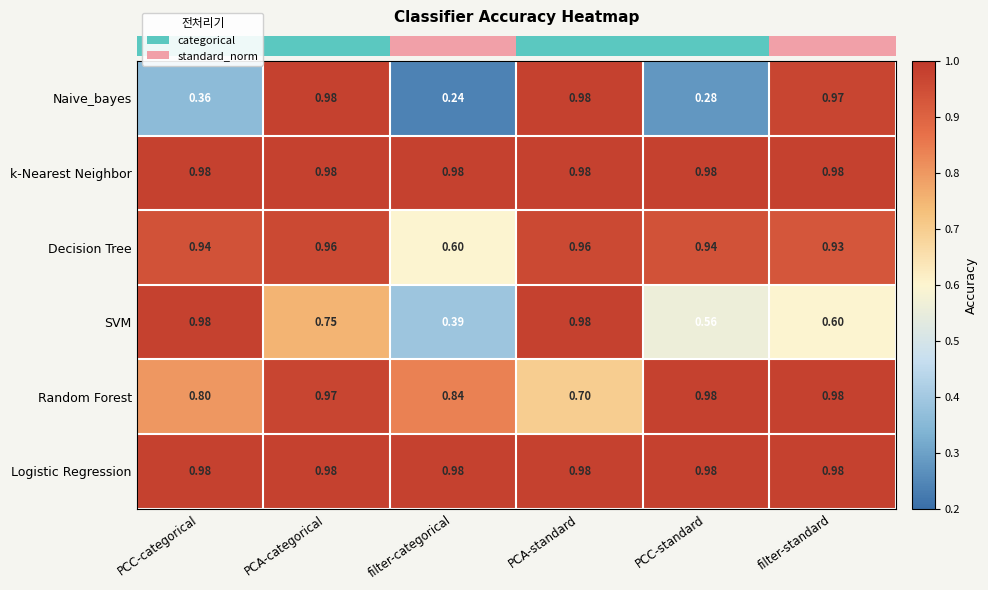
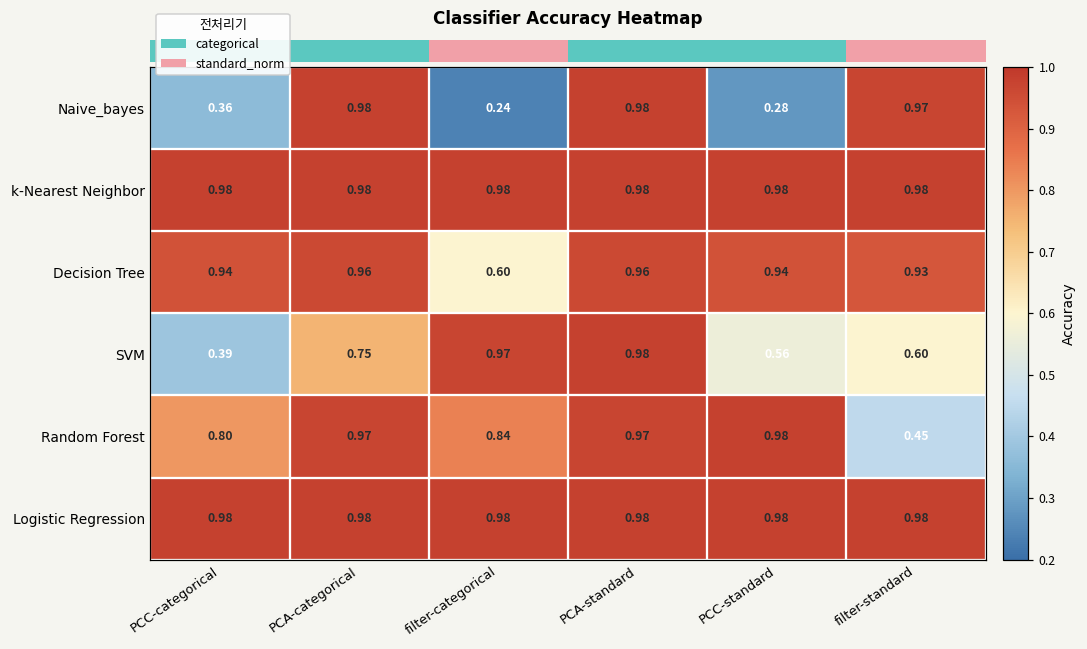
  {
    "Naive_bayes": {
      "PCC-categorical": 0.36,
      "PCA-categorical": 0.98,
      "filter-categorical": 0.24,
      "PCA-standard": 0.98,
      "PCC-standard": 0.28,
      "filter-standard": 0.97
    },
    "k-Nearest Neighbor": {
      "PCC-categorical": 0.98,
      "PCA-categorical": 0.98,
      "filter-categorical": 0.98,
      "PCA-standard": 0.98,
      "PCC-standard": 0.98,
      "filter-standard": 0.98
    },
    "Decision Tree": {
      "PCC-categorical": 0.94,
      "PCA-categorical": 0.96,
      "filter-categorical": 0.60,
      "PCA-standard": 0.96,
      "PCC-standard": 0.94,
      "filter-standard": 0.93
    },
    "SVM": {
-     "PCC-categorical": 0.98,
+     "PCC-categorical": 0.39,
      "PCA-categorical": 0.75,
-     "filter-categorical": 0.39,
+     "filter-categorical": 0.97,
      "PCA-standard": 0.98,
      "filter-standard": 0.60
    },
    "Random Forest": {
      "PCC-categorical": 0.80,
      "PCA-categorical": 0.97,
      "filter-categorical": 0.84,
-     "PCA-standard": 0.70,
+     "PCA-standard": 0.97,
      "PCC-standard": 0.98,
-     "filter-standard": 0.98
+     "filter-standard": 0.45
    },
    "Logistic Regression": {
      "PCC-categorical": 0.98,
      "PCA-categorical": 0.98,
      "filter-categorical": 0.98,
      "PCA-standard": 0.98,
      "PCC-standard": 0.98,
      "filter-standard": 0.98
    }
  }
